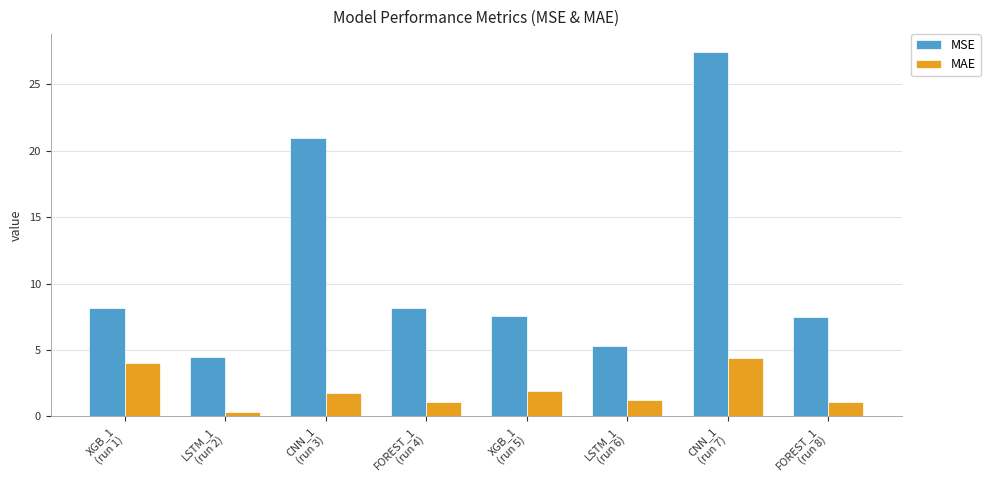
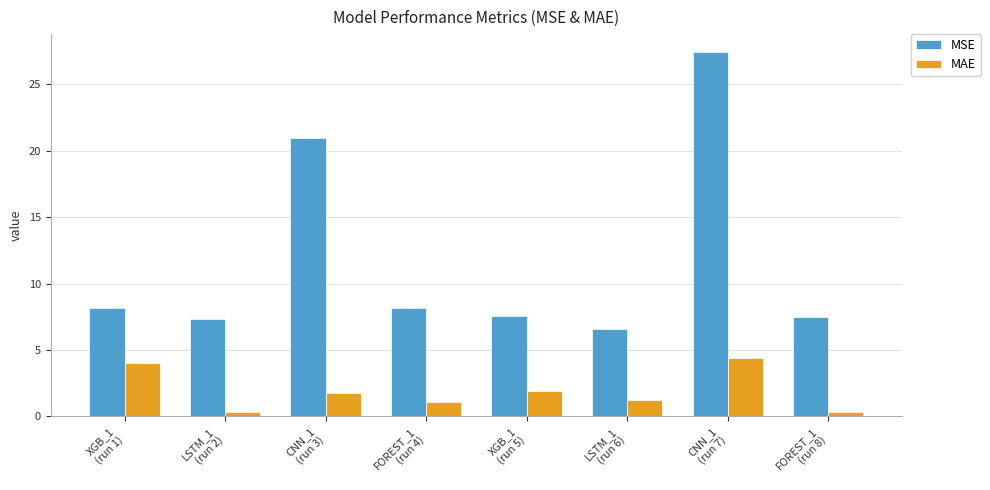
  {
    "MSE": {
      "XGB_1 (run 1)": 8.2,
-     "LSTM_1 (run 2)": 4.5,
+     "LSTM_1 (run 2)": 7.4,
      "CNN_1 (run 3)": 21.0,
      "FOREST_1 (run 4)": 8.2,
      "XGB_1 (run 5)": 7.6,
-     "LSTM_1 (run 6)": 5.3,
+     "LSTM_1 (run 6)": 6.6,
      "CNN_1 (run 7)": 27.4,
      "FOREST_1 (run 8)": 7.5
    },
    "MAE": {
      "XGB_1 (run 1)": 4.0,
      "LSTM_1 (run 2)": 0.3,
      "CNN_1 (run 3)": 1.8,
      "FOREST_1 (run 4)": 1.1,
      "XGB_1 (run 5)": 2.0,
      "LSTM_1 (run 6)": 1.2,
      "CNN_1 (run 7)": 4.4,
-     "FOREST_1 (run 8)": 1.1
+     "FOREST_1 (run 8)": 0.3
    }
  }
